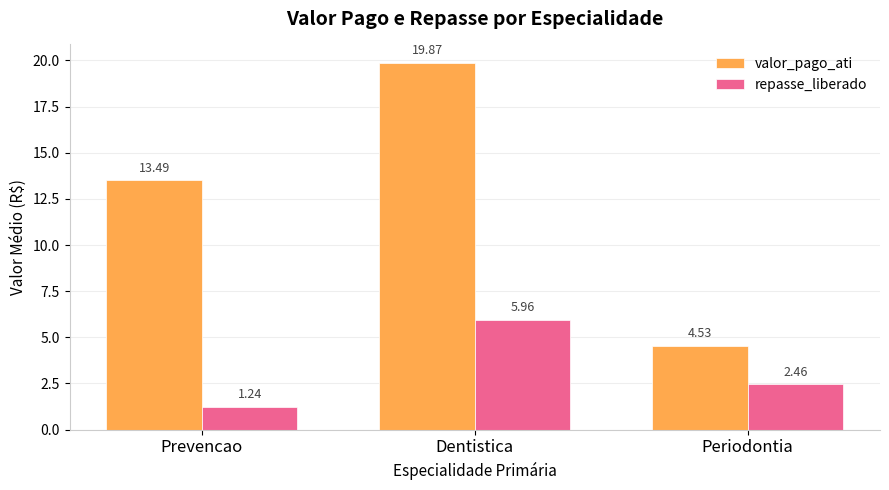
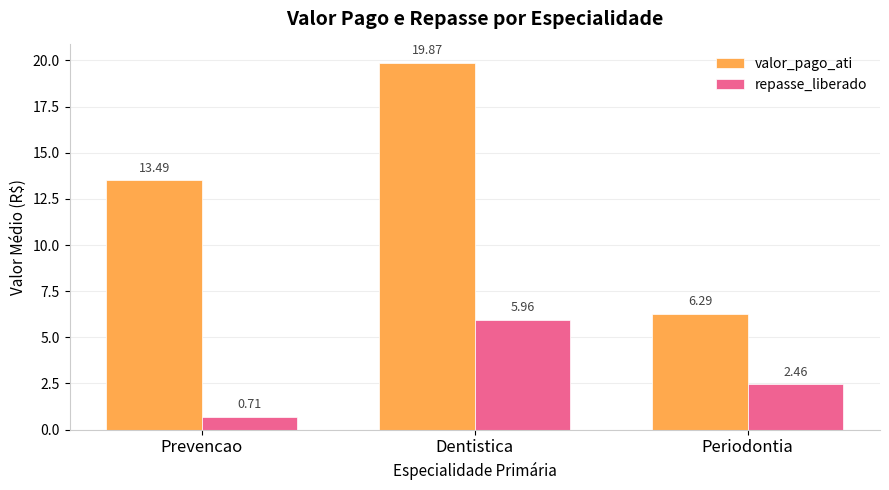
  {
    "valor_pago_ati": {
      "Prevencao": 13.49,
      "Dentistica": 19.87,
-     "Periodontia": 4.53
+     "Periodontia": 6.29
    },
    "repasse_liberado": {
-     "Prevencao": 1.24,
+     "Prevencao": 0.71,
      "Dentistica": 5.96,
      "Periodontia": 2.46
    }
  }
